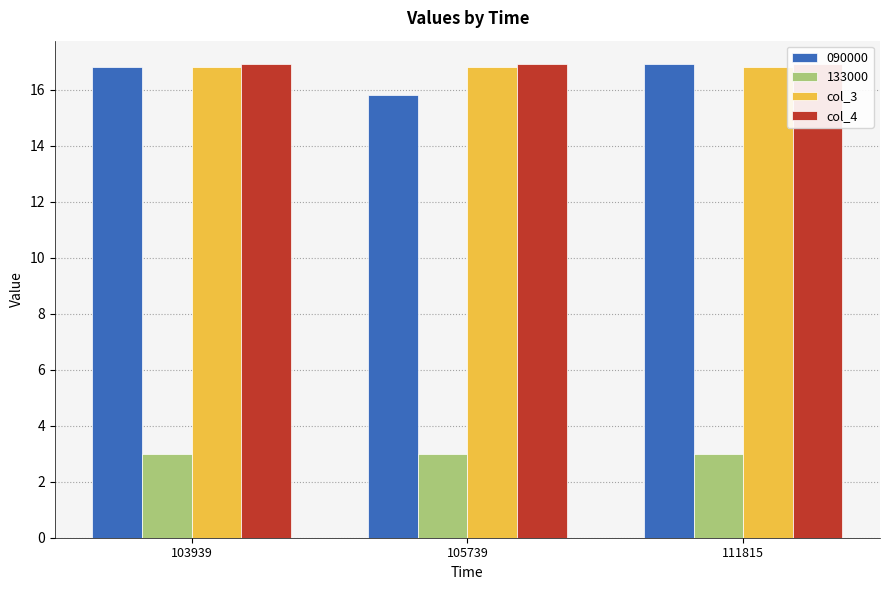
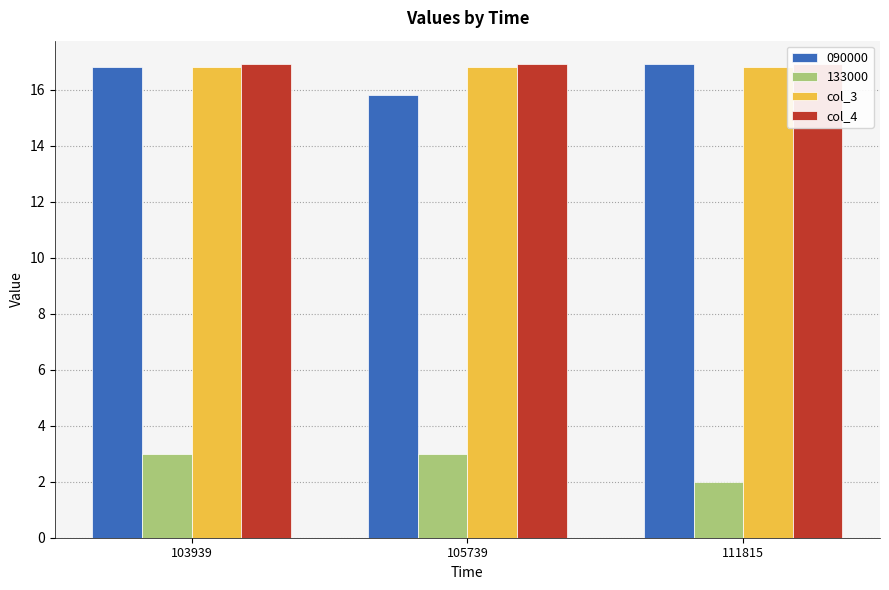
  {
    "090000": {
      "103939": 16.8,
      "105739": 15.8,
      "111815": 16.9
    },
    "133000": {
      "103939": 3,
      "105739": 3,
-     "111815": 3
+     "111815": 2
    },
    "col_3": {
      "103939": 16.8,
      "105739": 16.8,
      "111815": 16.8
    },
    "col_4": {
      "103939": 16.9,
      "105739": 16.9
    }
  }
